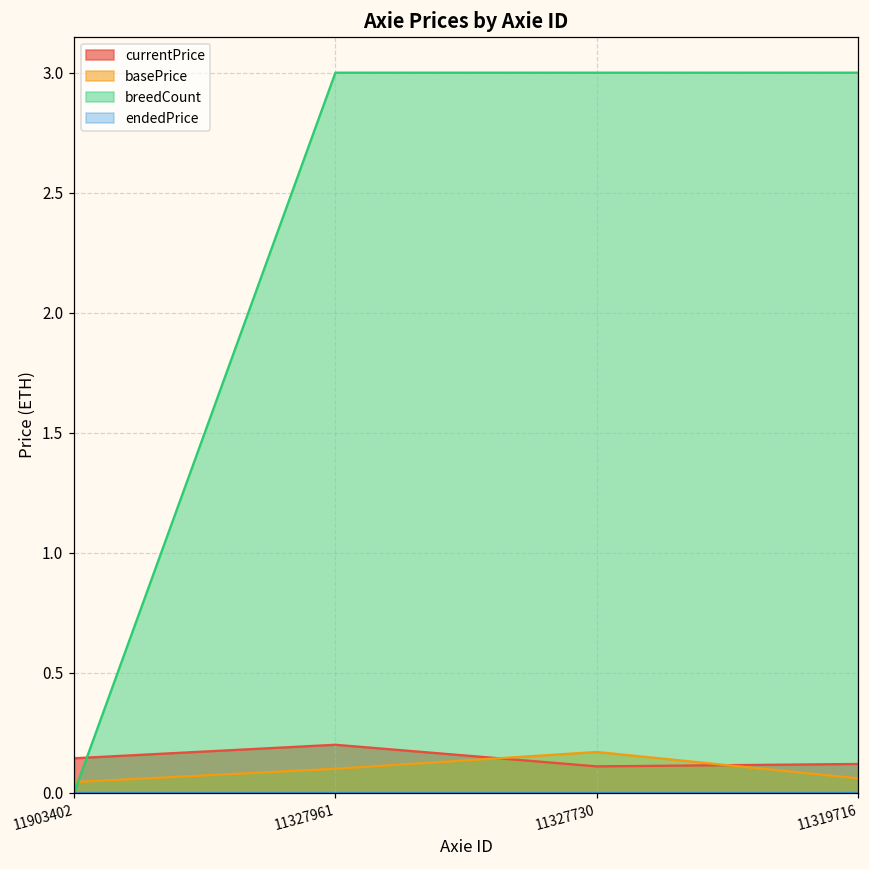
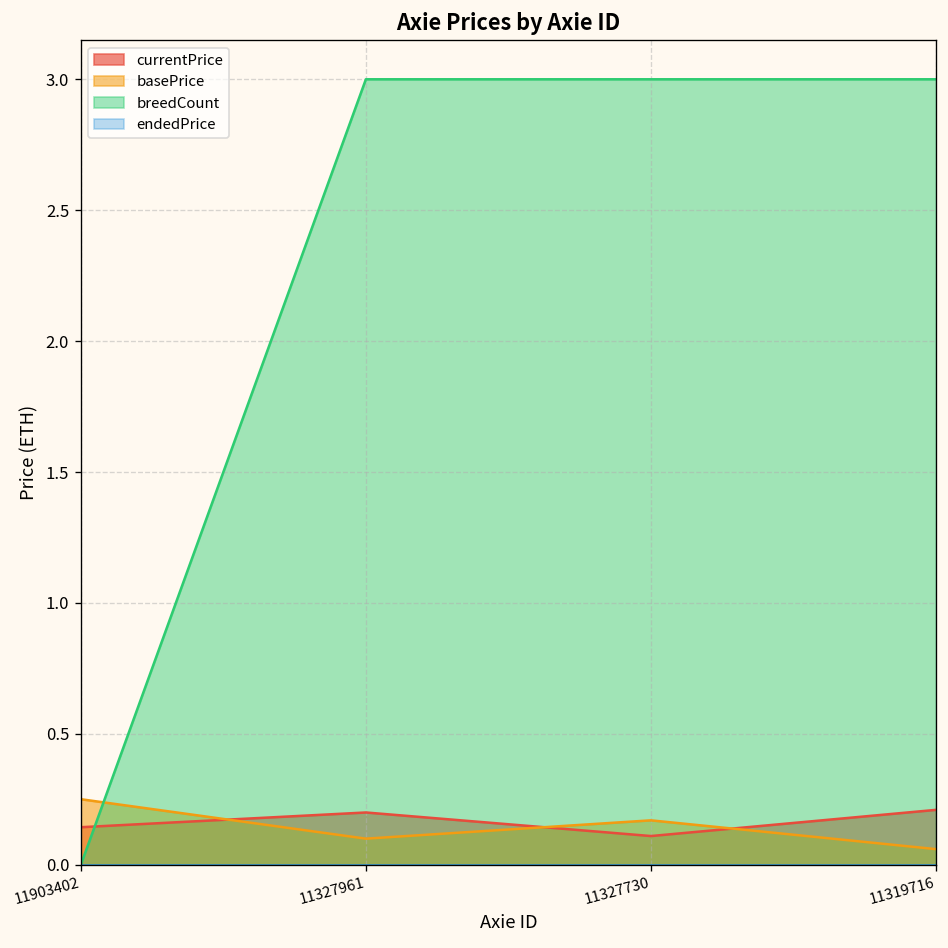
  {
    "currentPrice": {
      "11903402": 0.14,
      "11327961": 0.20,
      "11327730": 0.11,
-     "11319716": 0.12
+     "11319716": 0.21
    },
    "basePrice": {
-     "11903402": 0.04,
+     "11903402": 0.25,
      "11327961": 0.10,
      "11327730": 0.17,
      "11319716": 0.06
    },
    "breedCount": {
      "11327961": 3.00,
      "11327730": 3.00,
      "11319716": 3.00
    },
    "endedPrice": {
      "11327961": 0.00,
      "11327730": 0.00,
      "11319716": 0.00
    }
  }
